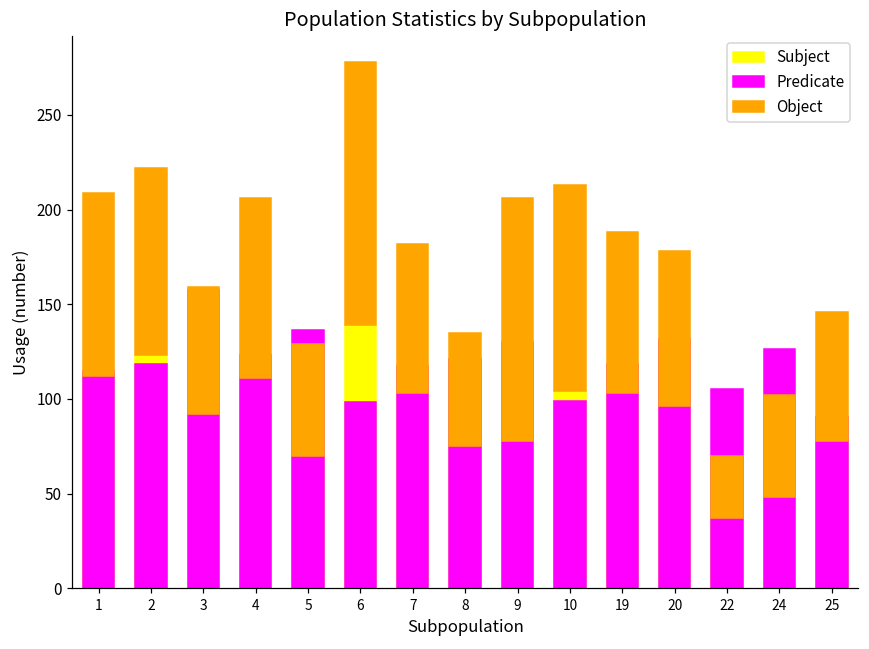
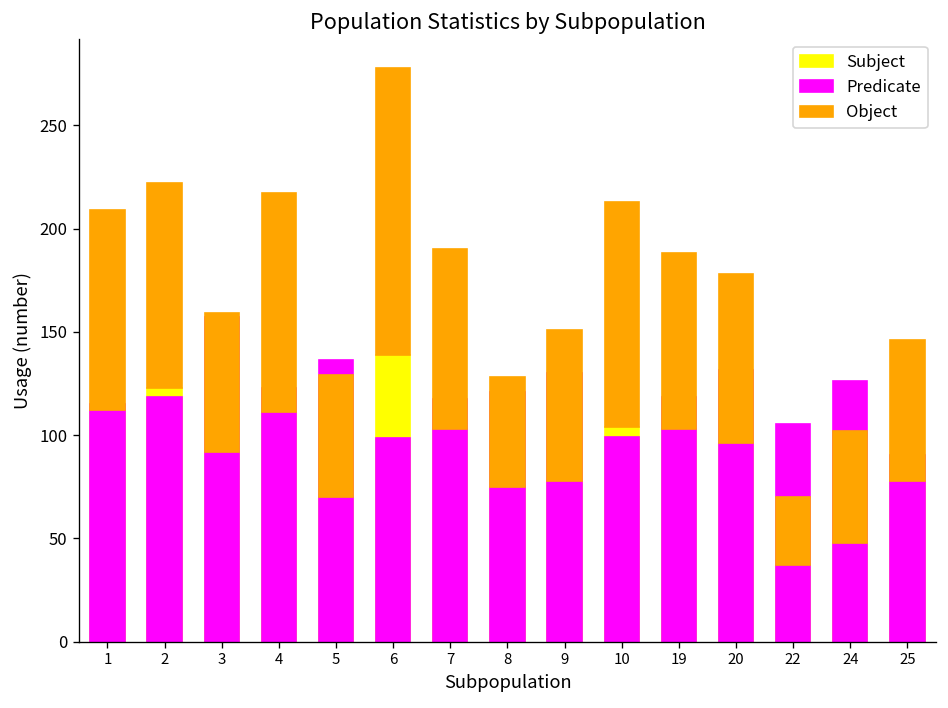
  {
    "Subject": {
      "2": 123,
      "6": 139,
      "10": 104
    },
    "Predicate": {
      "5": 136,
      "22": 105,
      "24": 126
    },
    "Object": {
      "1": 97,
      "2": 99,
      "3": 67,
-     "4": 95,
+     "4": 106,
      "6": 139,
-     "7": 79,
-     "8": 60,
-     "9": 128,
+     "7": 87,
+     "8": 53,
+     "9": 73,
      "10": 109,
      "19": 85,
      "20": 82,
      "25": 68
    }
  }
